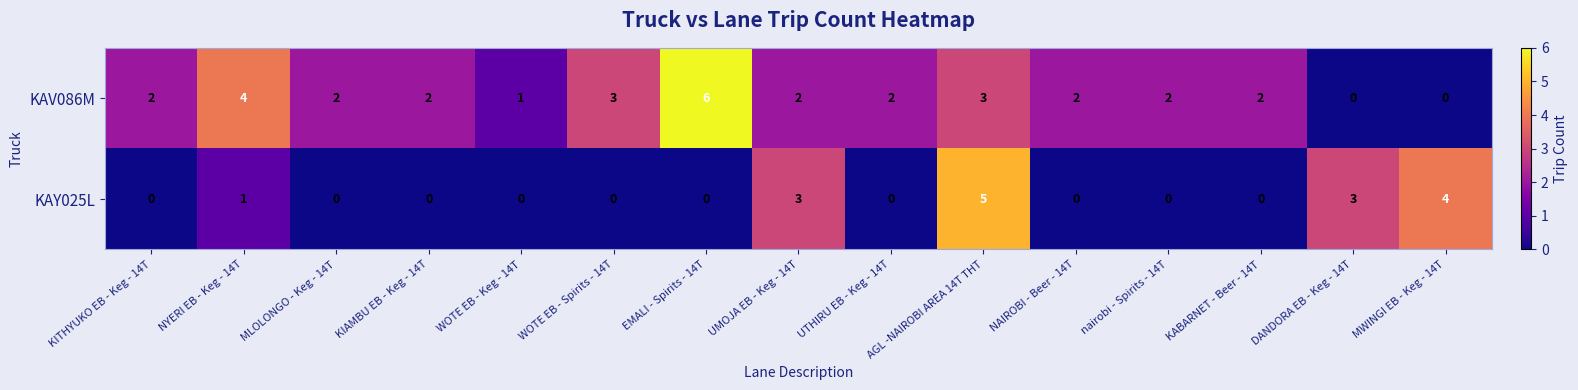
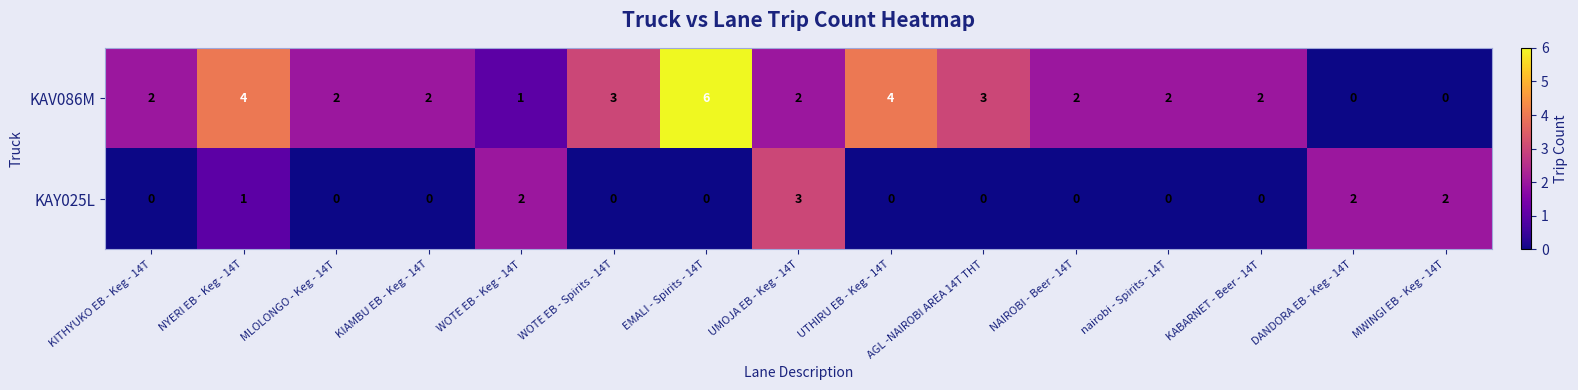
  {
    "KAV086M": {
      "KITHYUKO EB - Keg - 14T": 2,
      "NYERI EB - Keg - 14T": 4,
      "MLOLONGO - Keg - 14T": 2,
      "KIAMBU EB - Keg - 14T": 2,
      "WOTE EB - Keg - 14T": 1,
      "WOTE EB - Spirits - 14T": 3,
      "EMALI - Spirits - 14T": 6,
      "UMOJA EB - Keg - 14T": 2,
-     "UTHIRU EB - Keg - 14T": 2,
+     "UTHIRU EB - Keg - 14T": 4,
      "AGL -NAIROBI AREA 14T THT": 3,
      "NAIROBI - Beer - 14T": 2,
      "nairobi - Spirits - 14T": 2,
      "KABARNET - Beer - 14T": 2,
      "DANDORA EB - Keg - 14T": 0,
      "MWINGI EB - Keg - 14T": 0
    },
    "KAY025L": {
      "KITHYUKO EB - Keg - 14T": 0,
      "NYERI EB - Keg - 14T": 1,
      "MLOLONGO - Keg - 14T": 0,
      "KIAMBU EB - Keg - 14T": 0,
-     "WOTE EB - Keg - 14T": 0,
+     "WOTE EB - Keg - 14T": 2,
      "WOTE EB - Spirits - 14T": 0,
      "EMALI - Spirits - 14T": 0,
      "UMOJA EB - Keg - 14T": 3,
      "UTHIRU EB - Keg - 14T": 0,
-     "AGL -NAIROBI AREA 14T THT": 5,
+     "AGL -NAIROBI AREA 14T THT": 0,
      "NAIROBI - Beer - 14T": 0,
      "nairobi - Spirits - 14T": 0,
      "KABARNET - Beer - 14T": 0,
-     "DANDORA EB - Keg - 14T": 3,
-     "MWINGI EB - Keg - 14T": 4
+     "DANDORA EB - Keg - 14T": 2,
+     "MWINGI EB - Keg - 14T": 2
    }
  }
